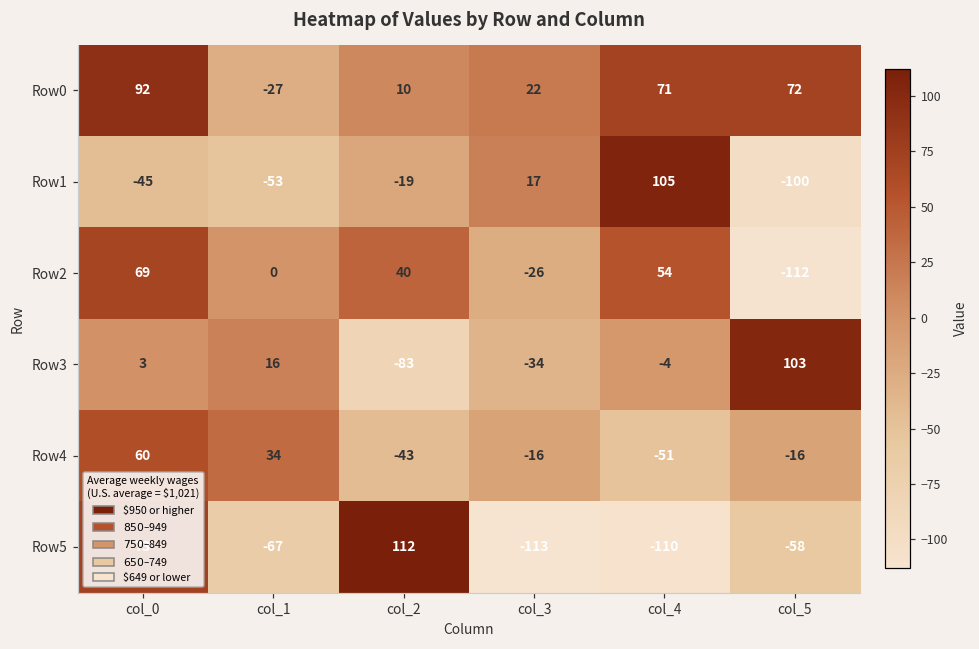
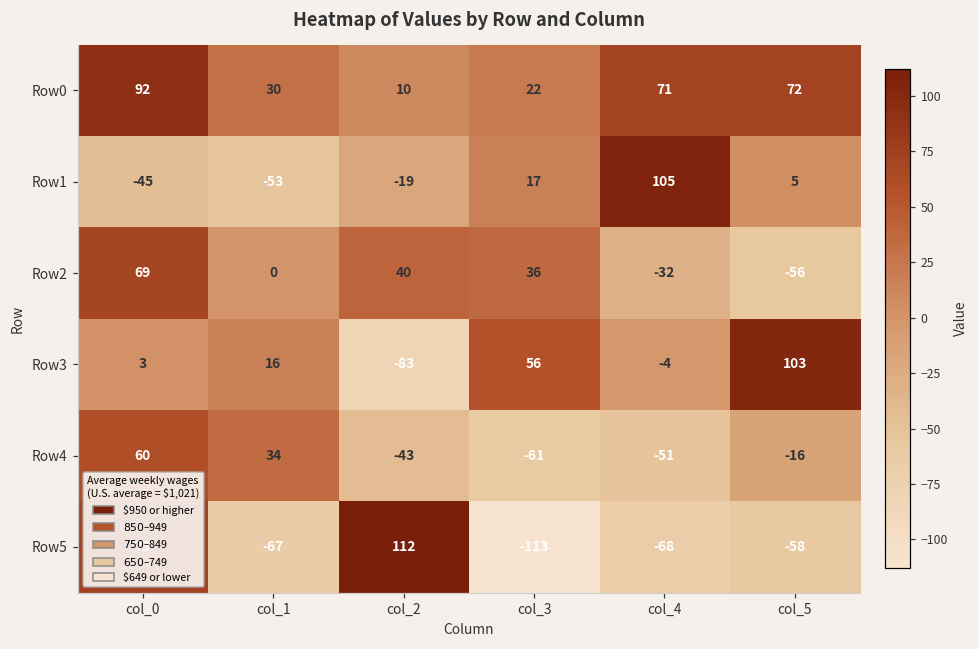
  {
    "Row0": {
      "col_0": 92,
-     "col_1": -27,
+     "col_1": 30,
      "col_2": 10,
      "col_3": 22,
      "col_4": 71,
      "col_5": 72
    },
    "Row1": {
      "col_0": -45,
      "col_1": -53,
      "col_2": -19,
      "col_3": 17,
      "col_4": 105,
-     "col_5": -100
+     "col_5": 5
    },
    "Row2": {
      "col_0": 69,
      "col_1": 0,
      "col_2": 40,
-     "col_3": -26,
-     "col_4": 54,
-     "col_5": -112
+     "col_3": 36,
+     "col_4": -32,
+     "col_5": -56
    },
    "Row3": {
      "col_0": 3,
      "col_1": 16,
      "col_2": -83,
-     "col_3": -34,
+     "col_3": 56,
      "col_4": -4,
      "col_5": 103
    },
    "Row4": {
      "col_0": 60,
      "col_1": 34,
      "col_2": -43,
-     "col_3": -16,
+     "col_3": -61,
      "col_4": -51,
      "col_5": -16
    },
    "Row5": {
      "col_1": -67,
      "col_2": 112,
-     "col_4": -110,
+     "col_4": -68,
      "col_5": -58
    }
  }
